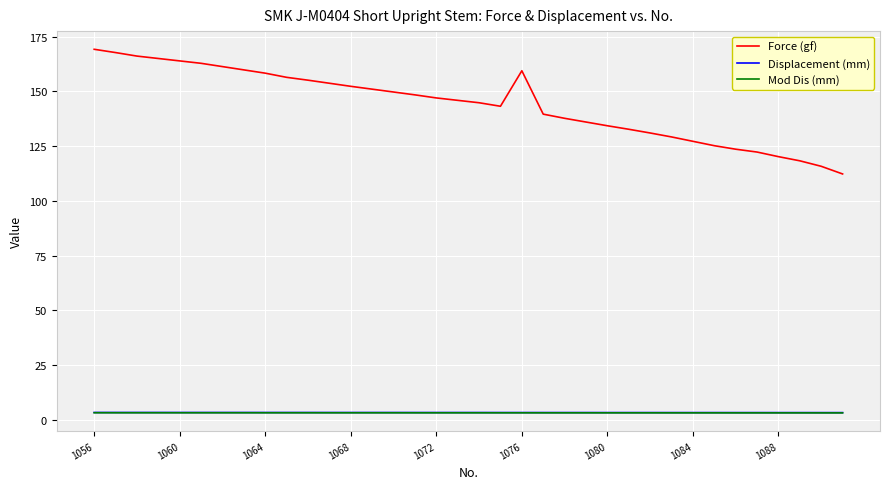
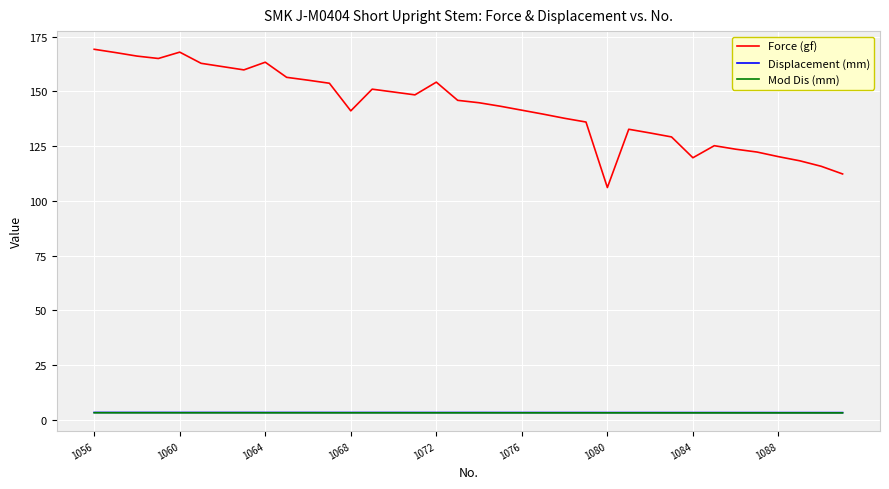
  {
    "Force (gf)": {
      "1056": 169,
-     "1060": 164,
-     "1064": 158,
-     "1068": 152,
-     "1072": 147,
-     "1076": 159,
-     "1080": 134,
-     "1084": 127,
+     "1060": 168,
+     "1064": 163,
+     "1068": 141,
+     "1072": 154,
+     "1076": 141,
+     "1080": 106,
+     "1084": 120,
      "1088": 120
    },
    "Mod Dis (mm)": {
      "1056": 3,
      "1060": 3,
      "1064": 3,
      "1068": 3,
      "1072": 3,
      "1076": 3,
      "1080": 3,
      "1084": 3,
      "1088": 3
    }
  }
